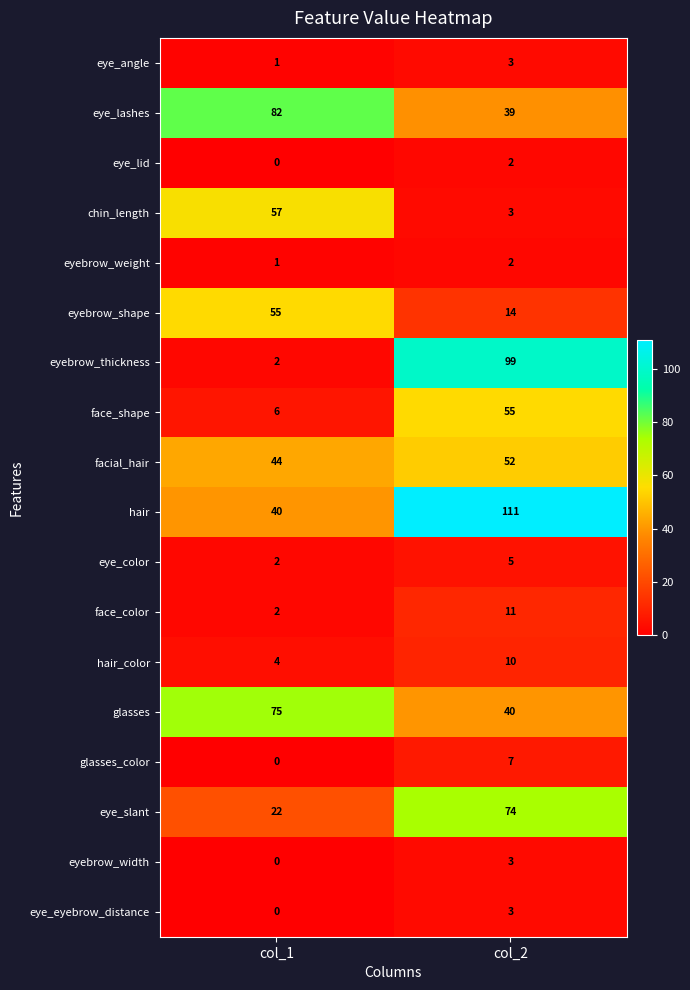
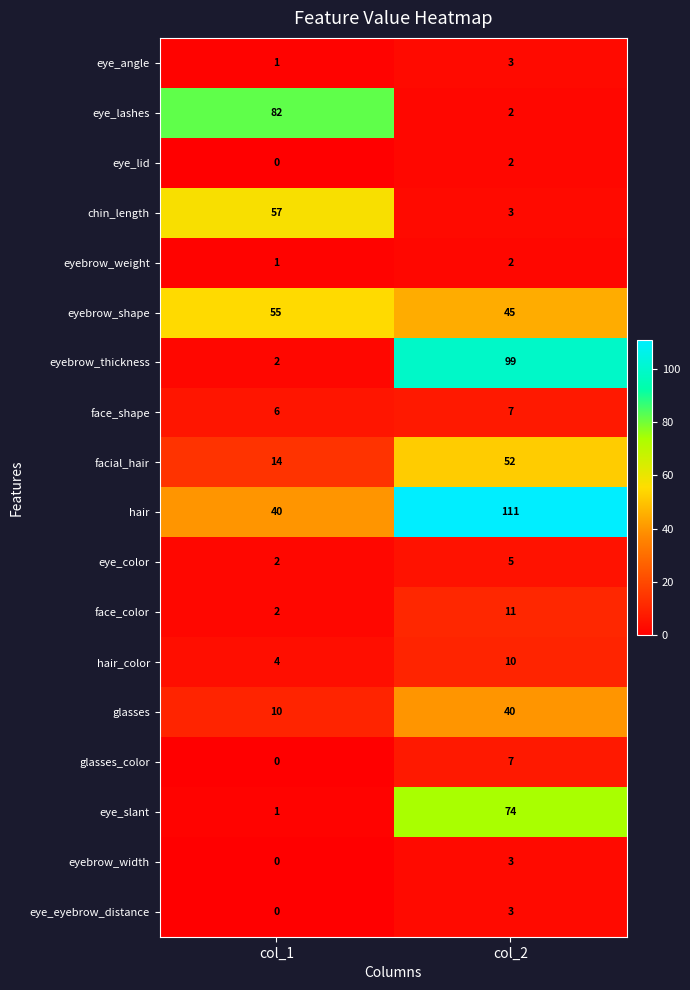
  {
    "eye_angle": {
      "col_1": 1,
      "col_2": 3
    },
    "eye_lashes": {
      "col_1": 82,
-     "col_2": 39
+     "col_2": 2
    },
    "eye_lid": {
      "col_1": 0,
      "col_2": 2
    },
    "chin_length": {
      "col_1": 57,
      "col_2": 3
    },
    "eyebrow_weight": {
      "col_1": 1,
      "col_2": 2
    },
    "eyebrow_shape": {
      "col_1": 55,
-     "col_2": 14
+     "col_2": 45
    },
    "eyebrow_thickness": {
      "col_1": 2,
      "col_2": 99
    },
    "face_shape": {
      "col_1": 6,
-     "col_2": 55
+     "col_2": 7
    },
    "facial_hair": {
-     "col_1": 44,
+     "col_1": 14,
      "col_2": 52
    },
    "hair": {
      "col_1": 40,
      "col_2": 111
    },
    "eye_color": {
      "col_1": 2,
      "col_2": 5
    },
    "face_color": {
      "col_1": 2,
      "col_2": 11
    },
    "hair_color": {
      "col_1": 4,
      "col_2": 10
    },
    "glasses": {
-     "col_1": 75,
+     "col_1": 10,
      "col_2": 40
    },
    "glasses_color": {
      "col_1": 0,
      "col_2": 7
    },
    "eye_slant": {
-     "col_1": 22,
+     "col_1": 1,
      "col_2": 74
    },
    "eyebrow_width": {
      "col_1": 0,
      "col_2": 3
    },
    "eye_eyebrow_distance": {
      "col_1": 0,
      "col_2": 3
    }
  }
